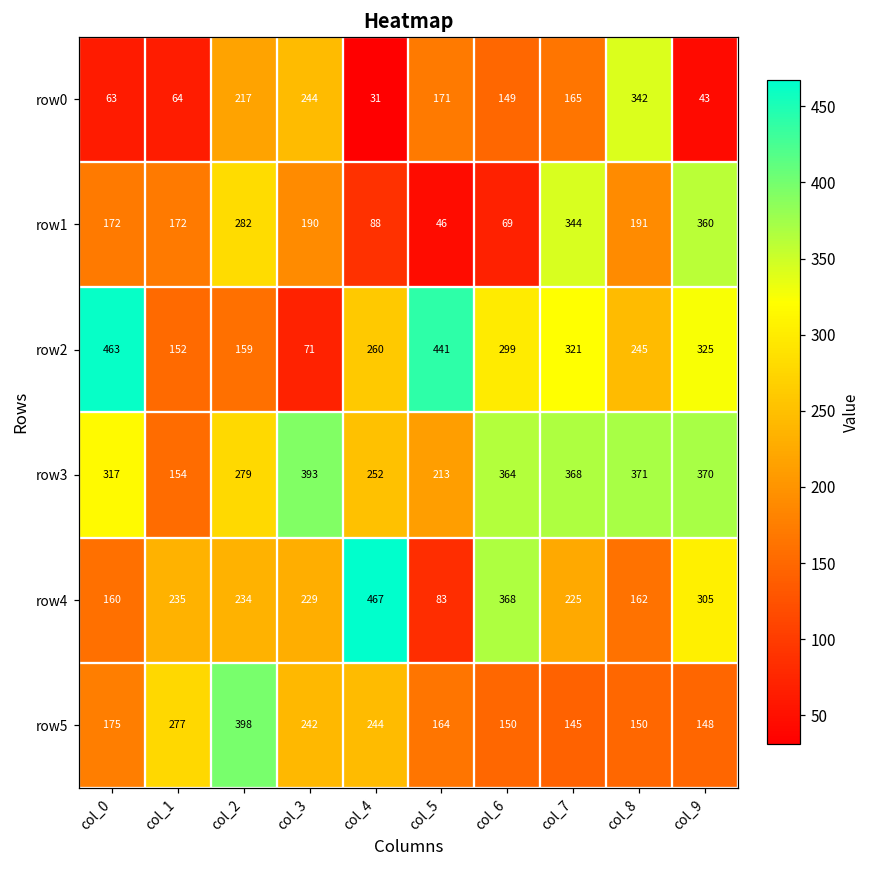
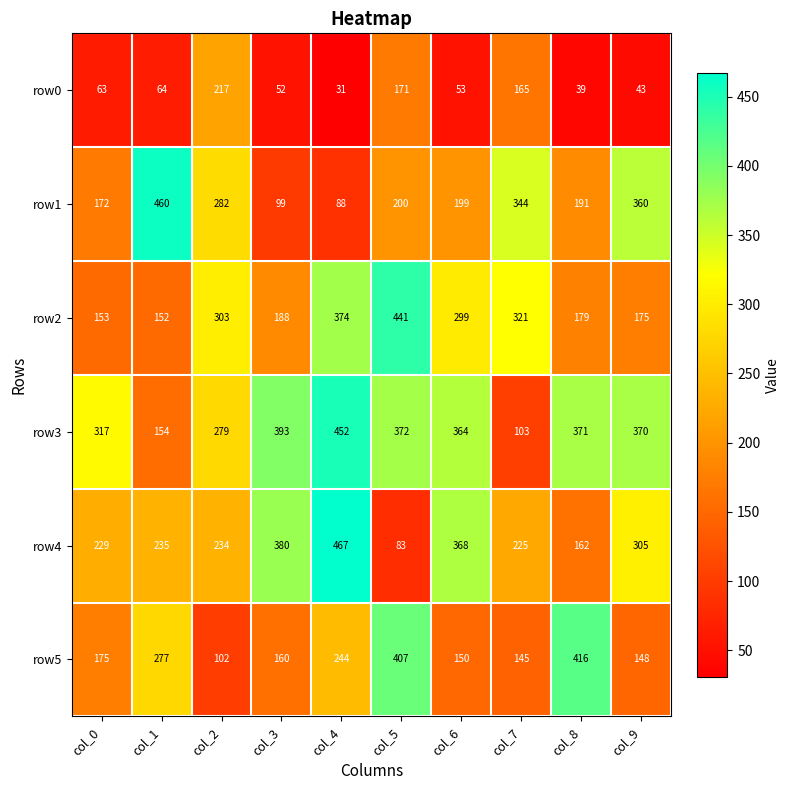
  {
    "row0": {
      "col_0": 63,
      "col_1": 64,
      "col_2": 217,
-     "col_3": 244,
+     "col_3": 52,
      "col_4": 31,
      "col_5": 171,
-     "col_6": 149,
+     "col_6": 53,
      "col_7": 165,
-     "col_8": 342,
+     "col_8": 39,
      "col_9": 43
    },
    "row1": {
      "col_0": 172,
-     "col_1": 172,
+     "col_1": 460,
      "col_2": 282,
-     "col_3": 190,
+     "col_3": 99,
      "col_4": 88,
-     "col_5": 46,
-     "col_6": 69,
+     "col_5": 200,
+     "col_6": 199,
      "col_7": 344,
      "col_8": 191,
      "col_9": 360
    },
    "row2": {
-     "col_0": 463,
+     "col_0": 153,
      "col_1": 152,
-     "col_2": 159,
-     "col_3": 71,
-     "col_4": 260,
+     "col_2": 303,
+     "col_3": 188,
+     "col_4": 374,
      "col_5": 441,
      "col_6": 299,
      "col_7": 321,
-     "col_8": 245,
-     "col_9": 325
+     "col_8": 179,
+     "col_9": 175
    },
    "row3": {
      "col_0": 317,
      "col_1": 154,
      "col_2": 279,
      "col_3": 393,
-     "col_4": 252,
-     "col_5": 213,
+     "col_4": 452,
+     "col_5": 372,
      "col_6": 364,
-     "col_7": 368,
+     "col_7": 103,
      "col_8": 371,
      "col_9": 370
    },
    "row4": {
-     "col_0": 160,
+     "col_0": 229,
      "col_1": 235,
      "col_2": 234,
-     "col_3": 229,
+     "col_3": 380,
      "col_4": 467,
      "col_5": 83,
      "col_6": 368,
      "col_7": 225,
      "col_8": 162,
      "col_9": 305
    },
    "row5": {
      "col_0": 175,
      "col_1": 277,
-     "col_2": 398,
-     "col_3": 242,
+     "col_2": 102,
+     "col_3": 160,
      "col_4": 244,
-     "col_5": 164,
+     "col_5": 407,
      "col_6": 150,
      "col_7": 145,
-     "col_8": 150,
+     "col_8": 416,
      "col_9": 148
    }
  }
